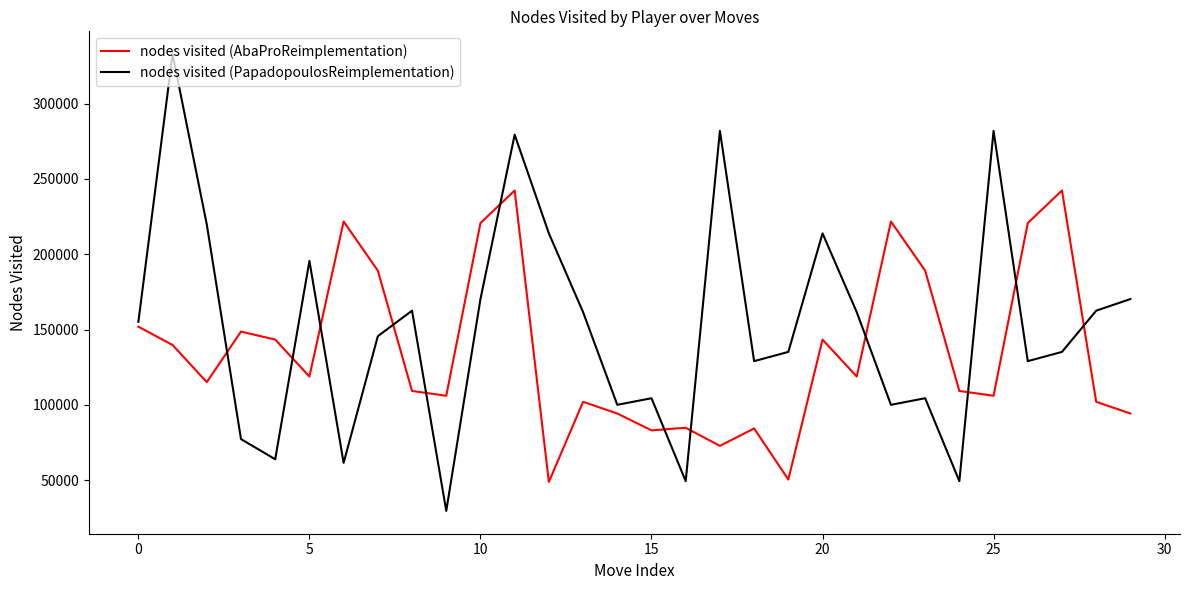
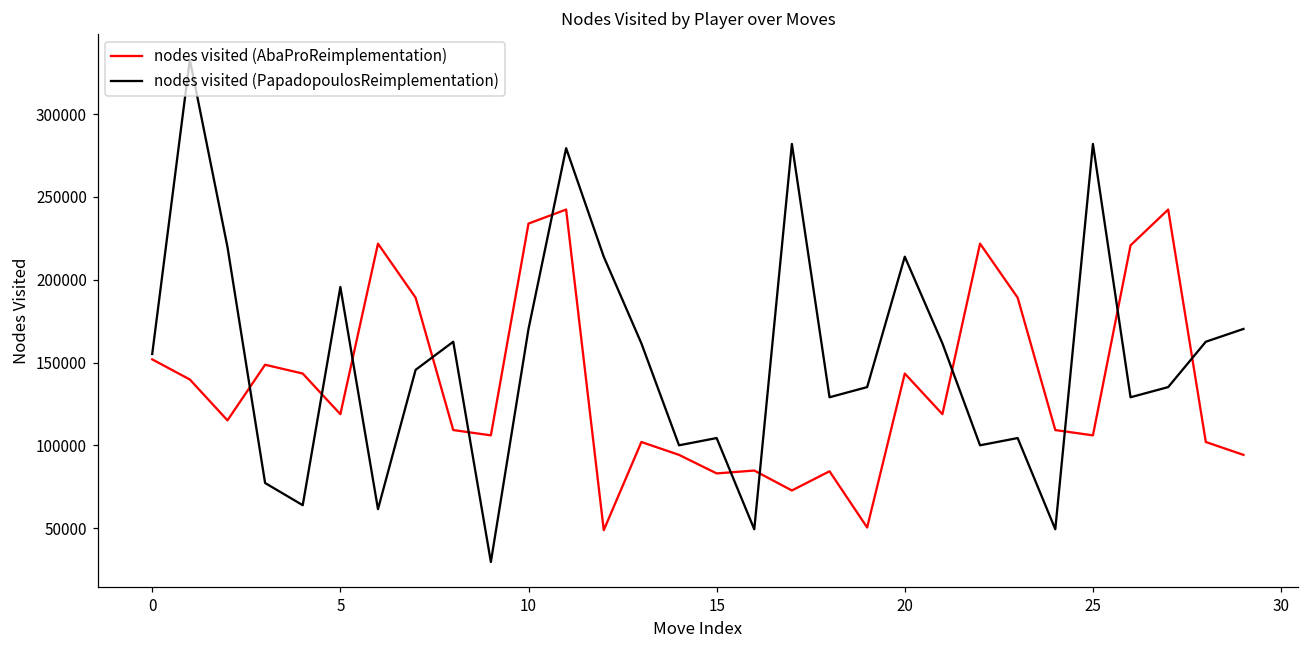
  {
    "nodes visited (AbaProReimplementation)": {
      "0": 152000,
      "5": 119000,
-     "10": 221000,
+     "10": 234000,
      "15": 83000,
      "20": 143000,
      "25": 106000
    },
    "nodes visited (PapadopoulosReimplementation)": {
      "0": 155000,
      "5": 196000,
      "10": 170000,
      "15": 104000,
      "20": 214000,
      "25": 282000
    }
  }
